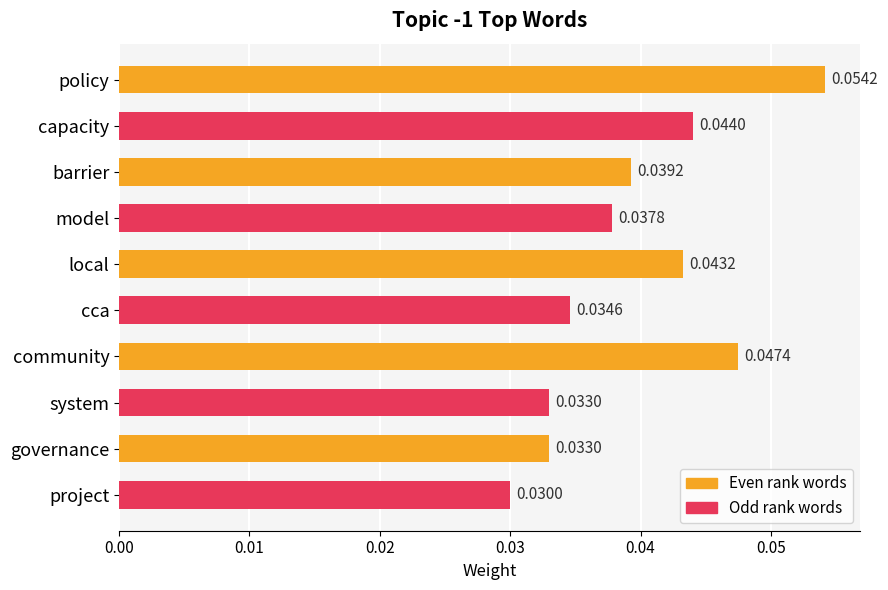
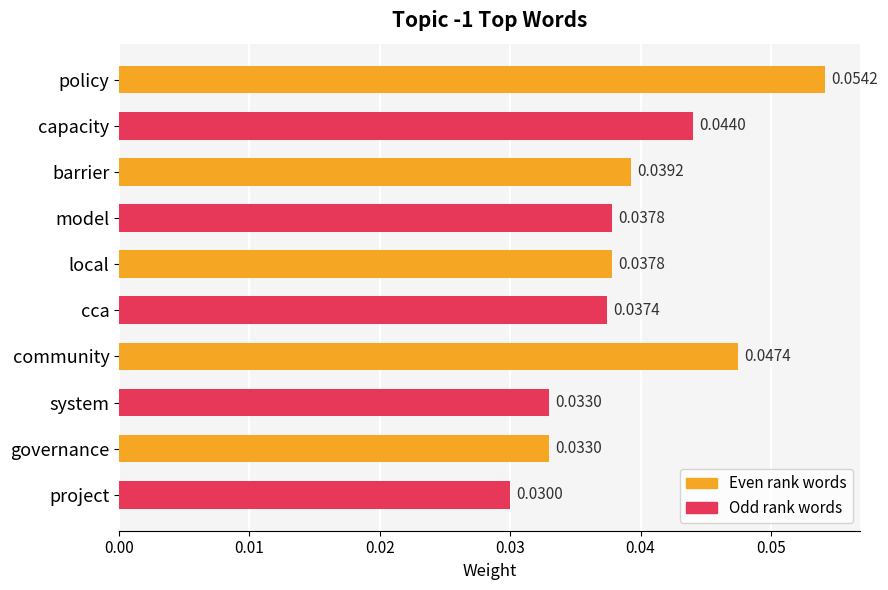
  {
    "policy": 0.0542,
    "capacity": 0.0440,
    "barrier": 0.0392,
    "model": 0.0378,
-   "local": 0.0432,
-   "cca": 0.0346,
+   "local": 0.0378,
+   "cca": 0.0374,
    "community": 0.0474,
    "system": 0.0330,
    "governance": 0.0330,
    "project": 0.0300
  }
